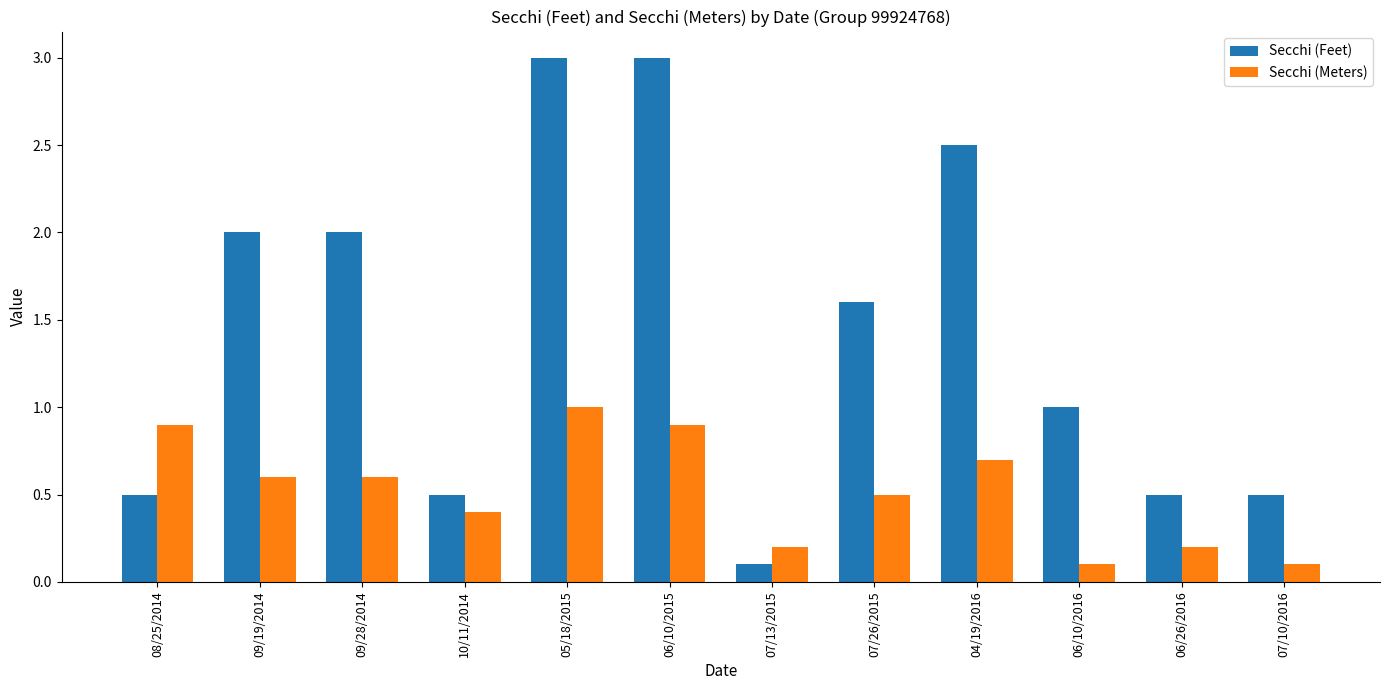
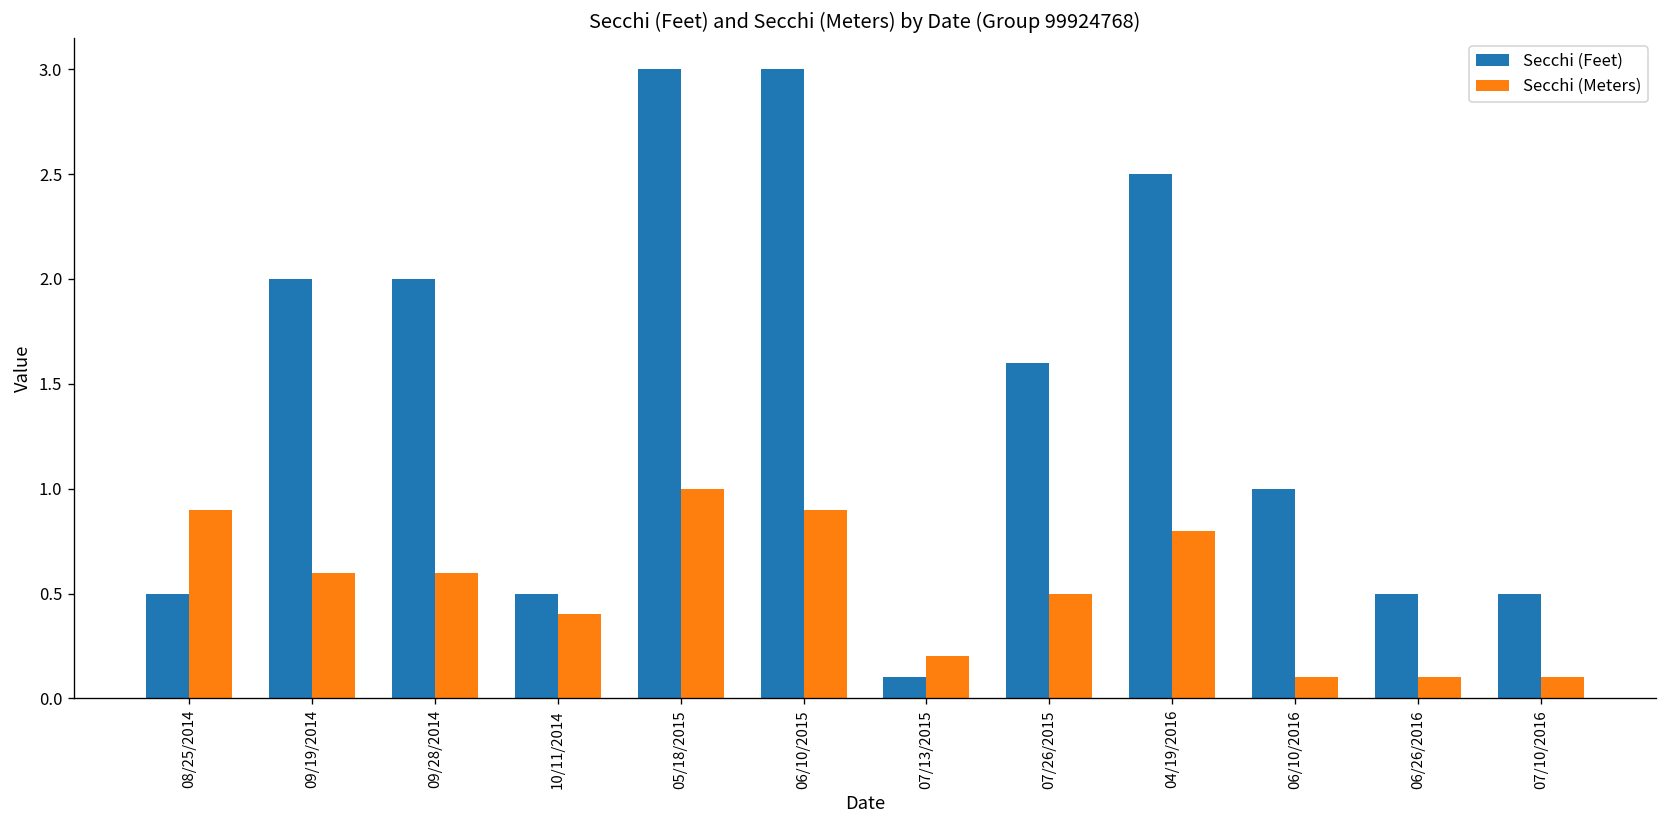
  {
    "Secchi (Feet)": {
      "08/25/2014": 0.5,
      "09/19/2014": 2.0,
      "09/28/2014": 2.0,
      "10/11/2014": 0.5,
      "05/18/2015": 3.0,
      "06/10/2015": 3.0,
      "07/13/2015": 0.1,
      "07/26/2015": 1.6,
      "04/19/2016": 2.5,
      "06/10/2016": 1.0,
      "06/26/2016": 0.5,
      "07/10/2016": 0.5
    },
    "Secchi (Meters)": {
      "08/25/2014": 0.9,
      "09/19/2014": 0.6,
      "09/28/2014": 0.6,
      "10/11/2014": 0.4,
      "05/18/2015": 1.0,
      "06/10/2015": 0.9,
      "07/13/2015": 0.2,
      "07/26/2015": 0.5,
-     "04/19/2016": 0.7,
+     "04/19/2016": 0.8,
      "06/10/2016": 0.1,
-     "06/26/2016": 0.2,
+     "06/26/2016": 0.1,
      "07/10/2016": 0.1
    }
  }
